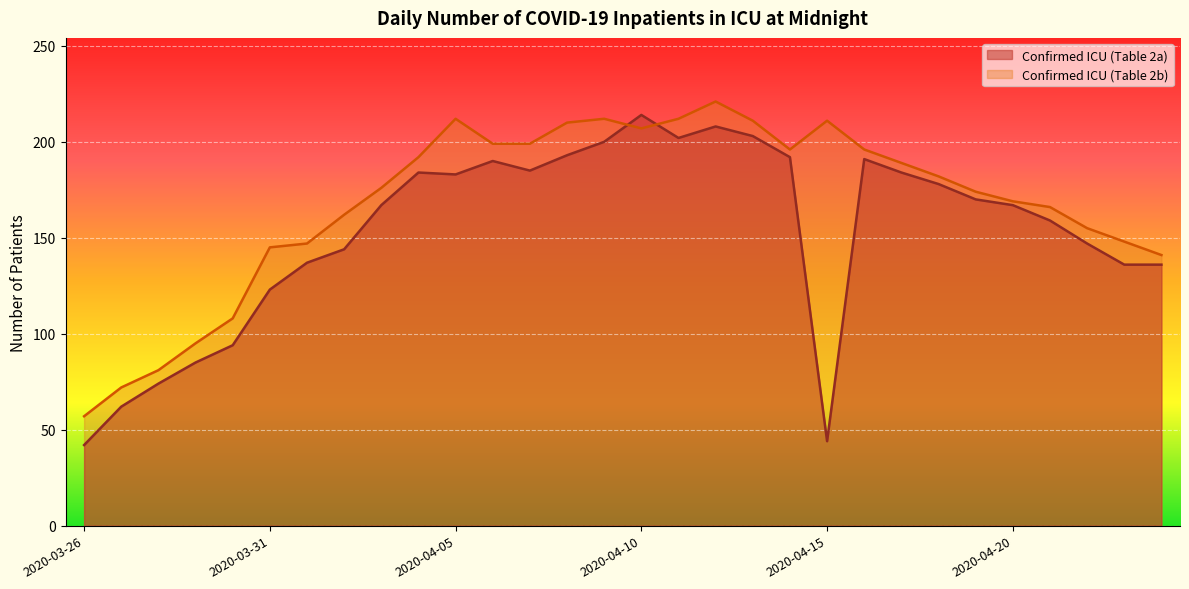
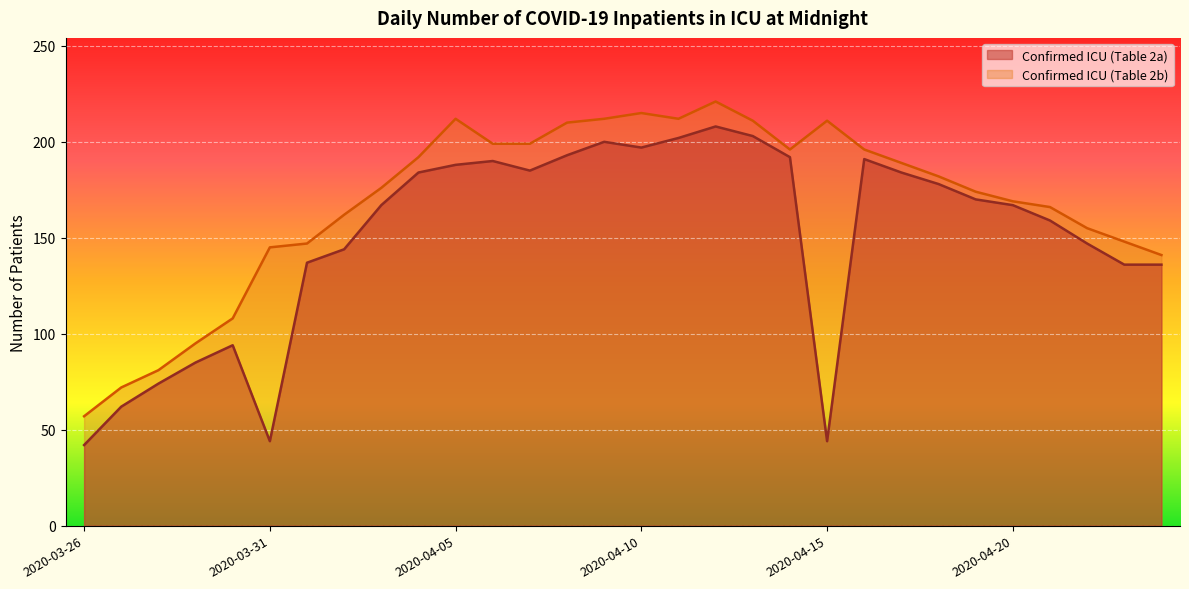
  {
    "Confirmed ICU (Table 2a)": {
      "2020-03-26": 42,
-     "2020-03-31": 123,
-     "2020-04-05": 183,
-     "2020-04-10": 214,
+     "2020-03-31": 44,
+     "2020-04-05": 188,
+     "2020-04-10": 197,
      "2020-04-15": 44,
      "2020-04-20": 167
    },
    "Confirmed ICU (Table 2b)": {
      "2020-03-26": 57,
      "2020-03-31": 145,
      "2020-04-05": 212,
-     "2020-04-10": 207,
+     "2020-04-10": 215,
      "2020-04-15": 211,
      "2020-04-20": 169
    }
  }
